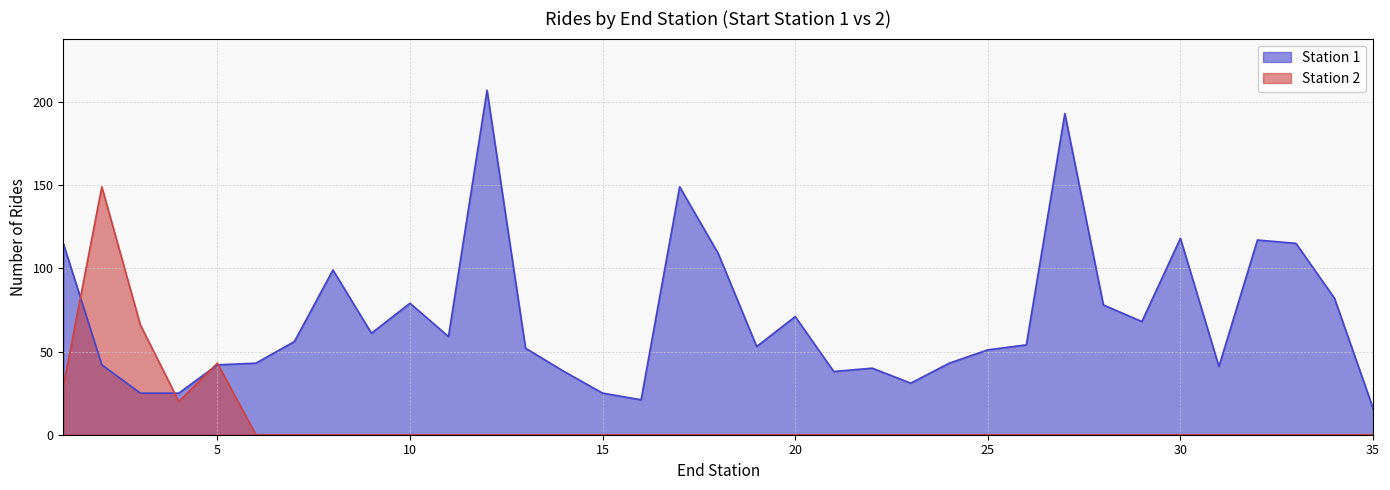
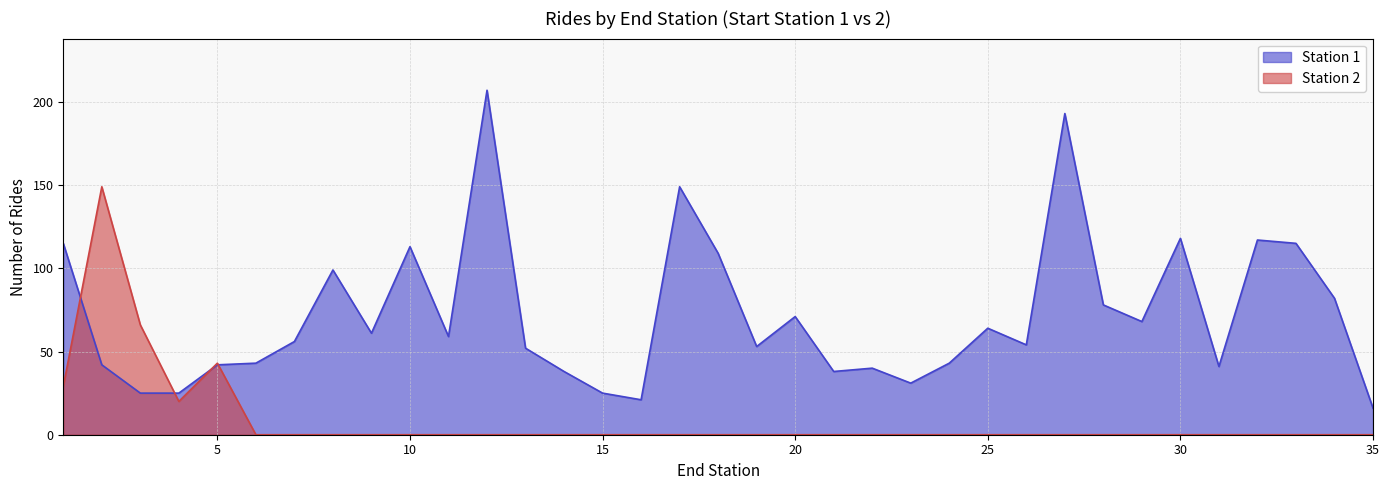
  {
    "Station 1": {
-     "10": 79,
+     "10": 113,
      "15": 25,
      "20": 71,
-     "25": 51,
+     "25": 64,
      "30": 118,
      "35": 16
    },
    "Station 2": {
      "10": 0,
      "15": 0,
      "20": 0,
      "25": 0,
      "30": 0,
      "35": 0
    }
  }
